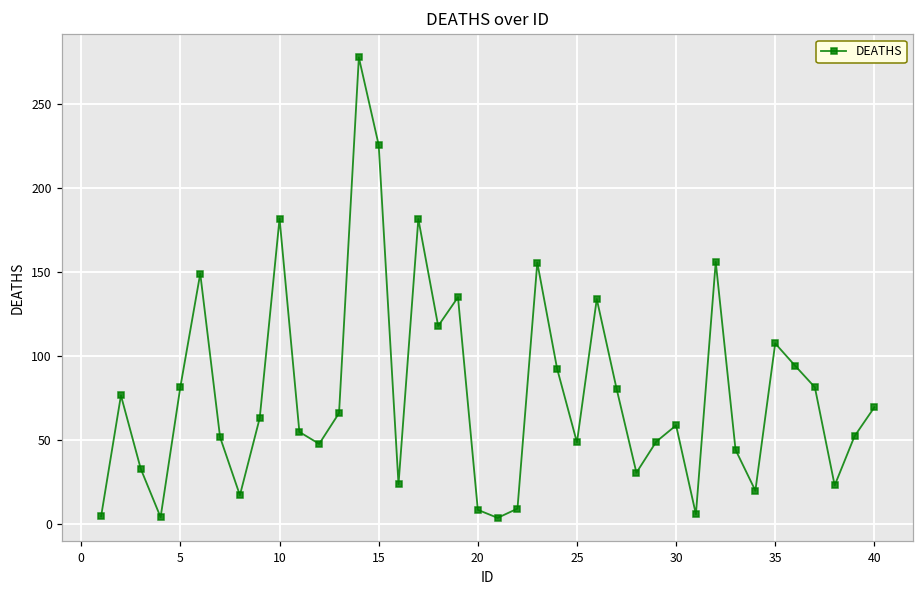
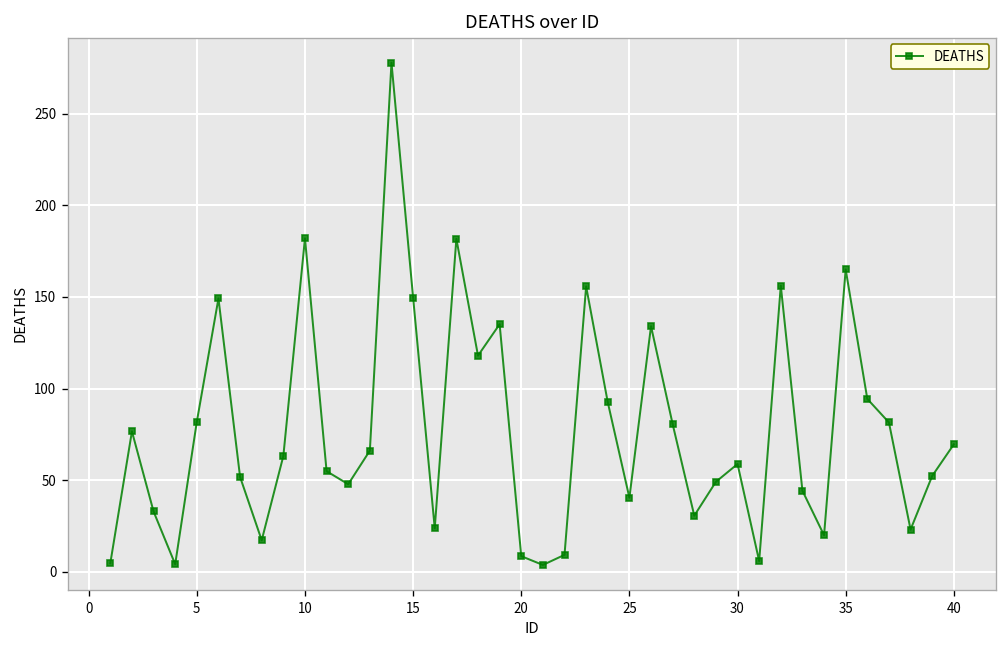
  {
    "5": 82,
    "10": 182,
-   "15": 226,
+   "15": 150,
    "20": 9,
-   "25": 49,
+   "25": 41,
    "30": 59,
-   "35": 108,
+   "35": 165,
    "40": 70
  }
